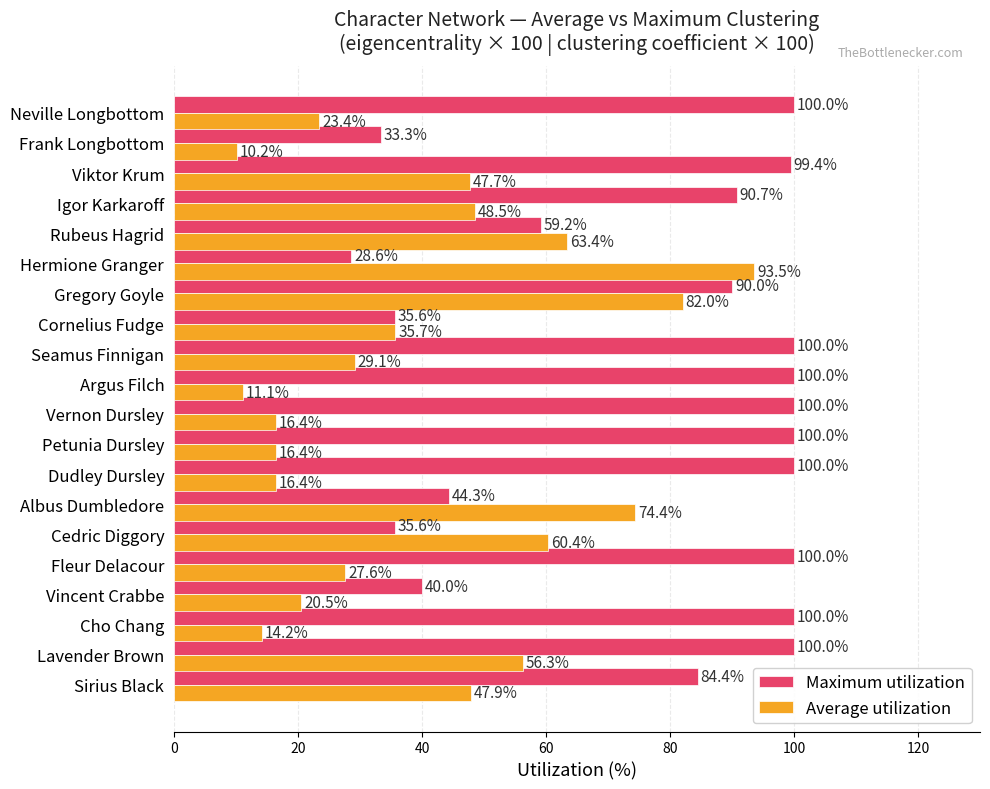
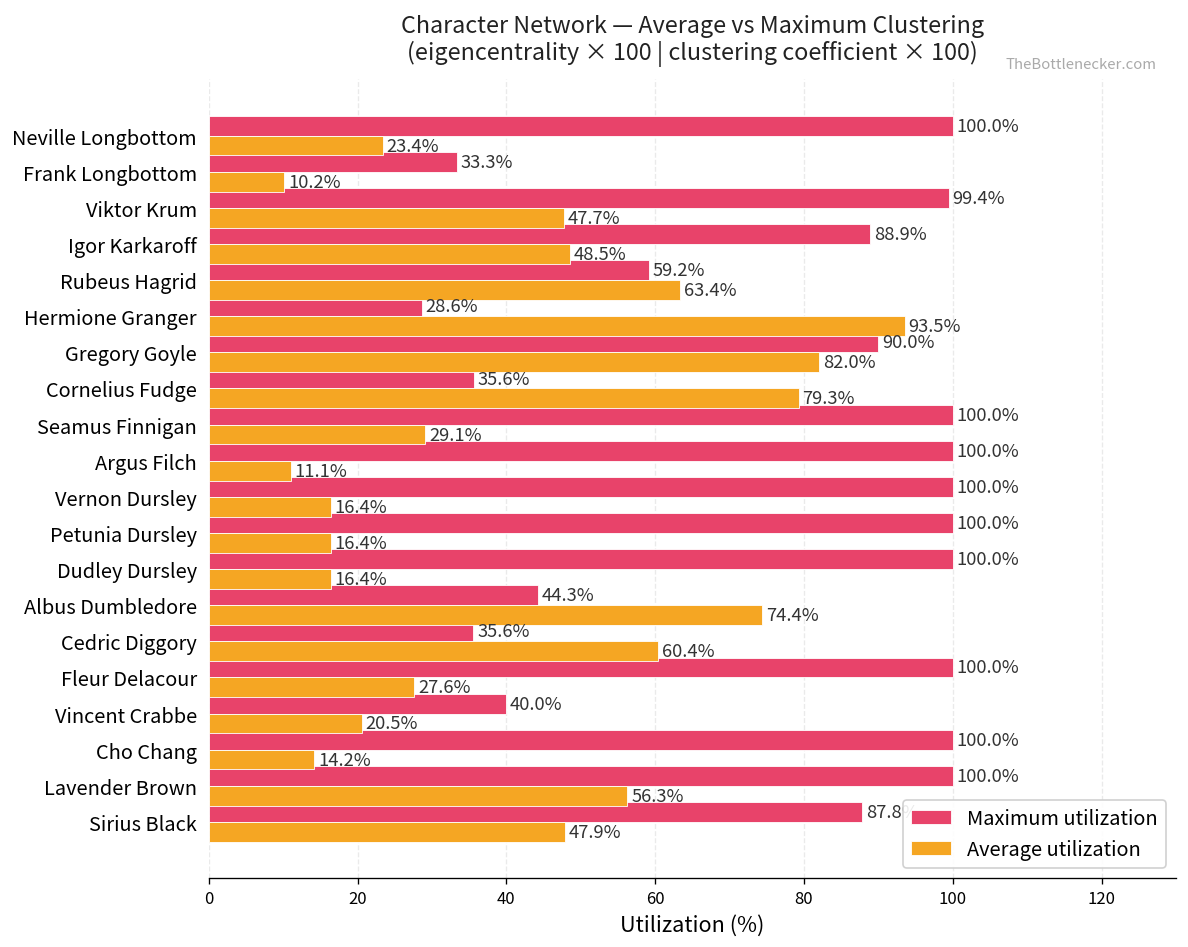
  {
    "Maximum utilization": {
      "Neville Longbottom": "100.0%",
      "Frank Longbottom": "33.3%",
      "Viktor Krum": "99.4%",
-     "Igor Karkaroff": "90.7%",
+     "Igor Karkaroff": "88.9%",
      "Rubeus Hagrid": "59.2%",
      "Hermione Granger": "28.6%",
      "Gregory Goyle": "90.0%",
      "Cornelius Fudge": "35.6%",
      "Seamus Finnigan": "100.0%",
      "Argus Filch": "100.0%",
      "Vernon Dursley": "100.0%",
      "Petunia Dursley": "100.0%",
      "Dudley Dursley": "100.0%",
      "Albus Dumbledore": "44.3%",
      "Cedric Diggory": "35.6%",
      "Fleur Delacour": "100.0%",
      "Vincent Crabbe": "40.0%",
      "Cho Chang": "100.0%",
      "Lavender Brown": "100.0%",
-     "Sirius Black": "84"
+     "Sirius Black": "88"
    },
    "Average utilization": {
      "Neville Longbottom": "23.4%",
      "Frank Longbottom": "10.2%",
      "Viktor Krum": "47.7%",
      "Igor Karkaroff": "48.5%",
      "Rubeus Hagrid": "63.4%",
      "Hermione Granger": "93.5%",
      "Gregory Goyle": "82.0%",
-     "Cornelius Fudge": "35.7%",
+     "Cornelius Fudge": "79.3%",
      "Seamus Finnigan": "29.1%",
      "Argus Filch": "11.1%",
      "Vernon Dursley": "16.4%",
      "Petunia Dursley": "16.4%",
      "Dudley Dursley": "16.4%",
      "Albus Dumbledore": "74.4%",
      "Cedric Diggory": "60.4%",
      "Fleur Delacour": "27.6%",
      "Vincent Crabbe": "20.5%",
      "Cho Chang": "14.2%",
      "Lavender Brown": "56.3%",
      "Sirius Black": "47.9%"
    }
  }
